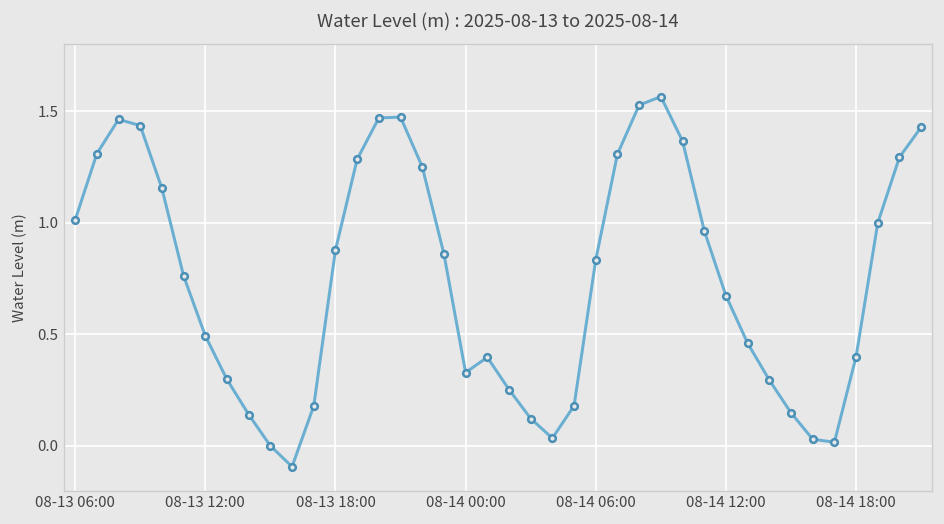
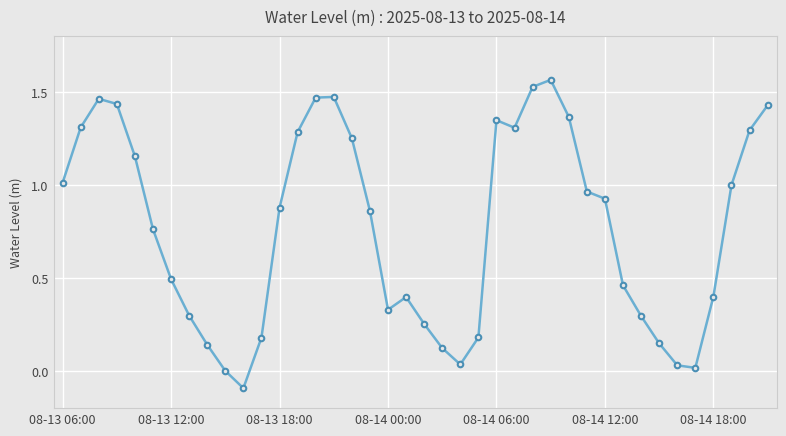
  {
    "08-13 06:00": 1.01,
    "08-13 12:00": 0.49,
    "08-13 18:00": 0.88,
    "08-14 00:00": 0.33,
-   "08-14 06:00": 0.83,
-   "08-14 12:00": 0.67,
+   "08-14 06:00": 1.35,
+   "08-14 12:00": 0.93,
    "08-14 18:00": 0.40
  }
